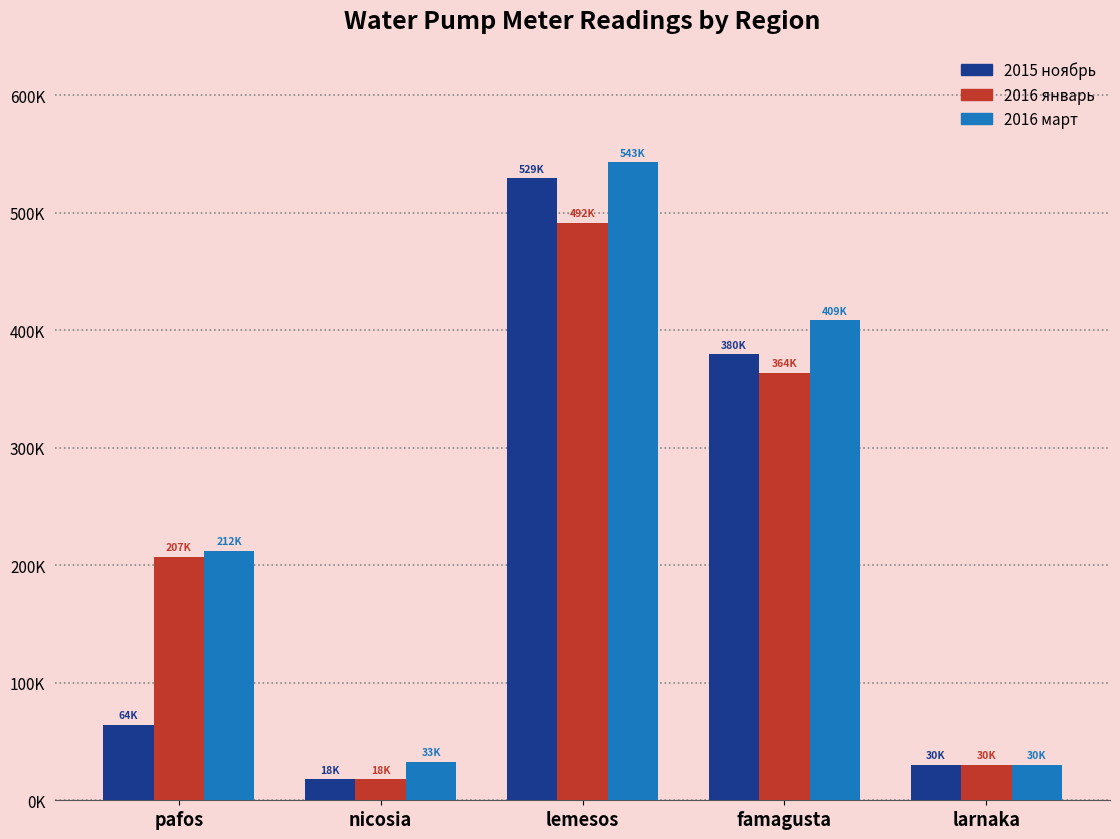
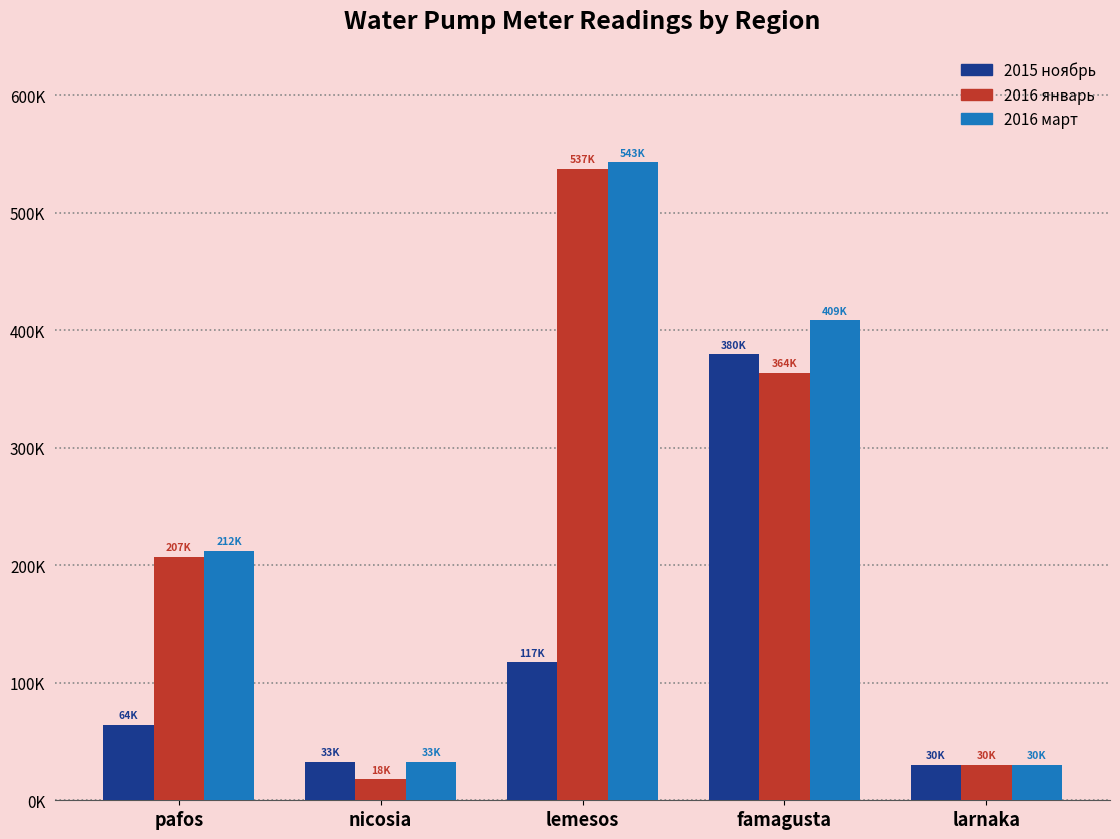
  {
    "2015 ноябрь": {
      "pafos": "64K",
-     "nicosia": "18K",
-     "lemesos": "529K",
+     "nicosia": "33K",
+     "lemesos": "117K",
      "famagusta": "380K",
      "larnaka": "30K"
    },
    "2016 январь": {
      "pafos": "207K",
      "nicosia": "18K",
-     "lemesos": "492K",
+     "lemesos": "537K",
      "famagusta": "364K",
      "larnaka": "30K"
    },
    "2016 март": {
      "pafos": "212K",
      "nicosia": "33K",
      "lemesos": "543K",
      "famagusta": "409K",
      "larnaka": "30K"
    }
  }
